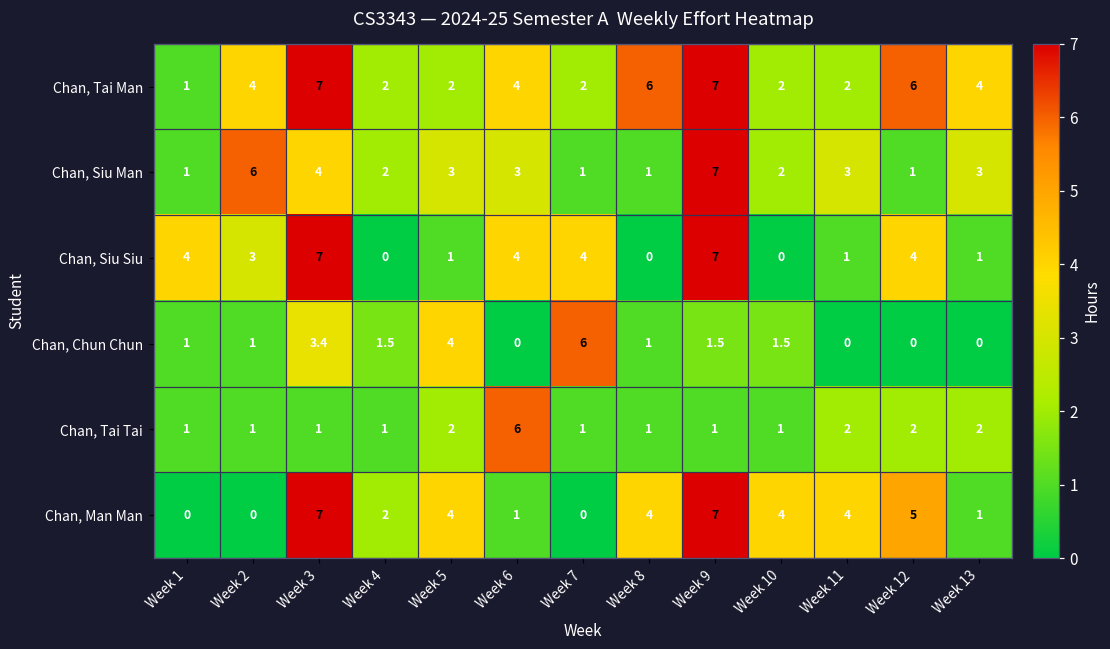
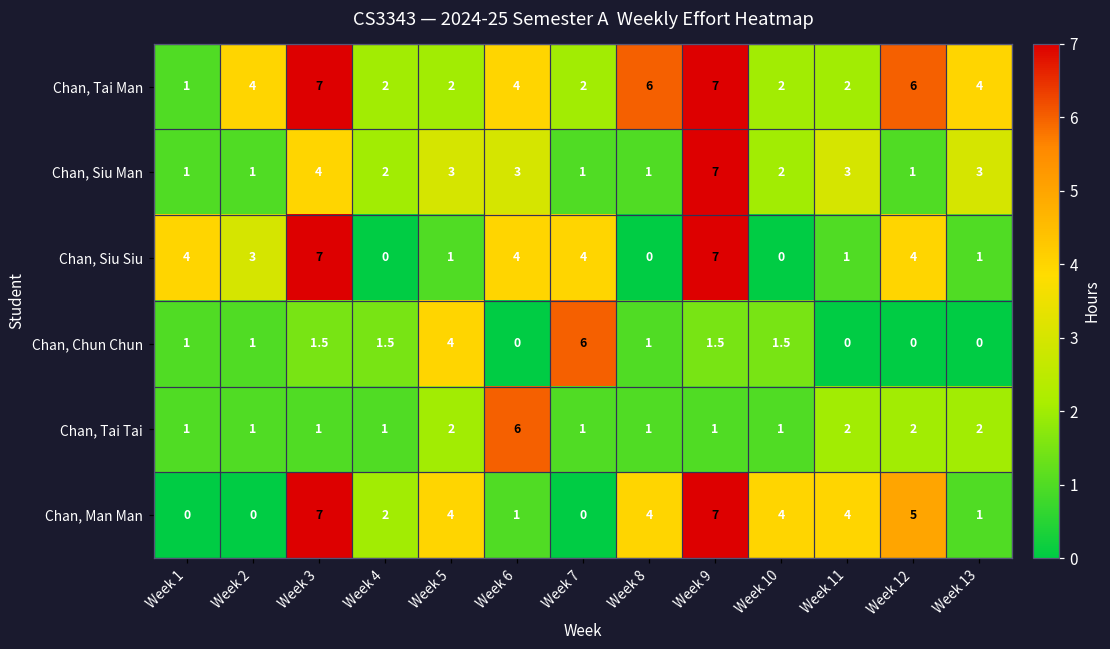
  {
    "Chan, Tai Man": {
      "Week 1": 1,
      "Week 2": 4,
      "Week 3": 7,
      "Week 4": 2,
      "Week 5": 2,
      "Week 6": 4,
      "Week 7": 2,
      "Week 8": 6,
      "Week 9": 7,
      "Week 10": 2,
      "Week 11": 2,
      "Week 12": 6,
      "Week 13": 4
    },
    "Chan, Siu Man": {
      "Week 1": 1,
-     "Week 2": 6,
+     "Week 2": 1,
      "Week 3": 4,
      "Week 4": 2,
      "Week 5": 3,
      "Week 6": 3,
      "Week 7": 1,
      "Week 8": 1,
      "Week 9": 7,
      "Week 10": 2,
      "Week 11": 3,
      "Week 12": 1,
      "Week 13": 3
    },
    "Chan, Siu Siu": {
      "Week 1": 4,
      "Week 2": 3,
      "Week 3": 7,
      "Week 4": 0,
      "Week 5": 1,
      "Week 6": 4,
      "Week 7": 4,
      "Week 8": 0,
      "Week 9": 7,
      "Week 10": 0,
      "Week 11": 1,
      "Week 12": 4,
      "Week 13": 1
    },
    "Chan, Chun Chun": {
      "Week 1": 1,
      "Week 2": 1,
-     "Week 3": 3.4,
+     "Week 3": 1.5,
      "Week 4": 1.5,
      "Week 5": 4,
      "Week 6": 0,
      "Week 7": 6,
      "Week 8": 1,
      "Week 9": 1.5,
      "Week 10": 1.5,
      "Week 11": 0,
      "Week 12": 0,
      "Week 13": 0
    },
    "Chan, Tai Tai": {
      "Week 1": 1,
      "Week 2": 1,
      "Week 3": 1,
      "Week 4": 1,
      "Week 5": 2,
      "Week 6": 6,
      "Week 7": 1,
      "Week 8": 1,
      "Week 9": 1,
      "Week 10": 1,
      "Week 11": 2,
      "Week 12": 2,
      "Week 13": 2
    },
    "Chan, Man Man": {
      "Week 1": 0,
      "Week 2": 0,
      "Week 3": 7,
      "Week 4": 2,
      "Week 5": 4,
      "Week 6": 1,
      "Week 7": 0,
      "Week 8": 4,
      "Week 9": 7,
      "Week 10": 4,
      "Week 11": 4,
      "Week 12": 5,
      "Week 13": 1
    }
  }
